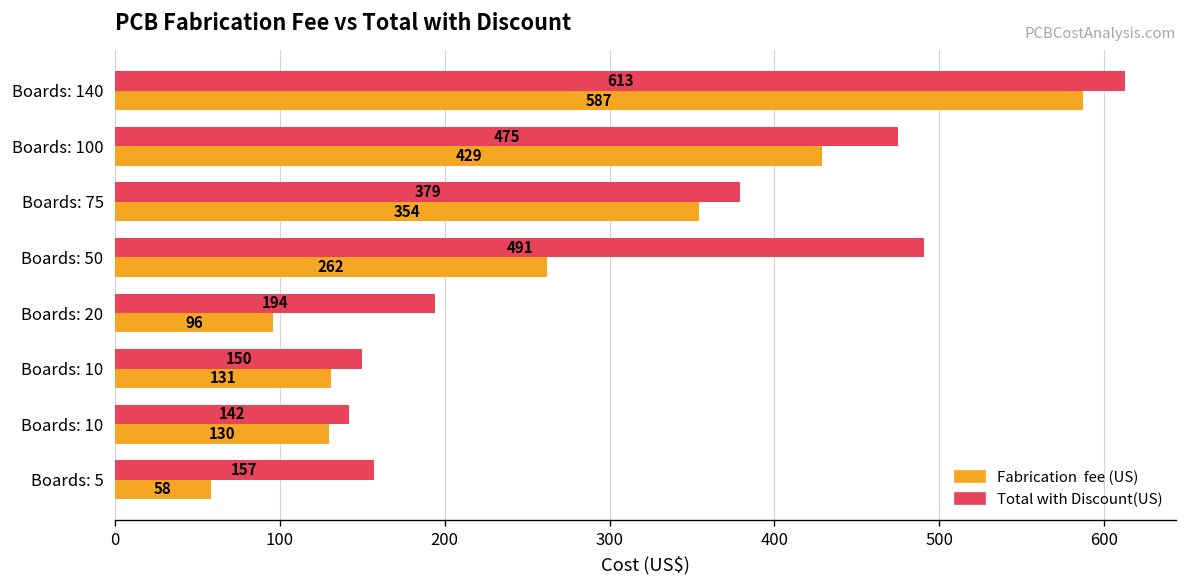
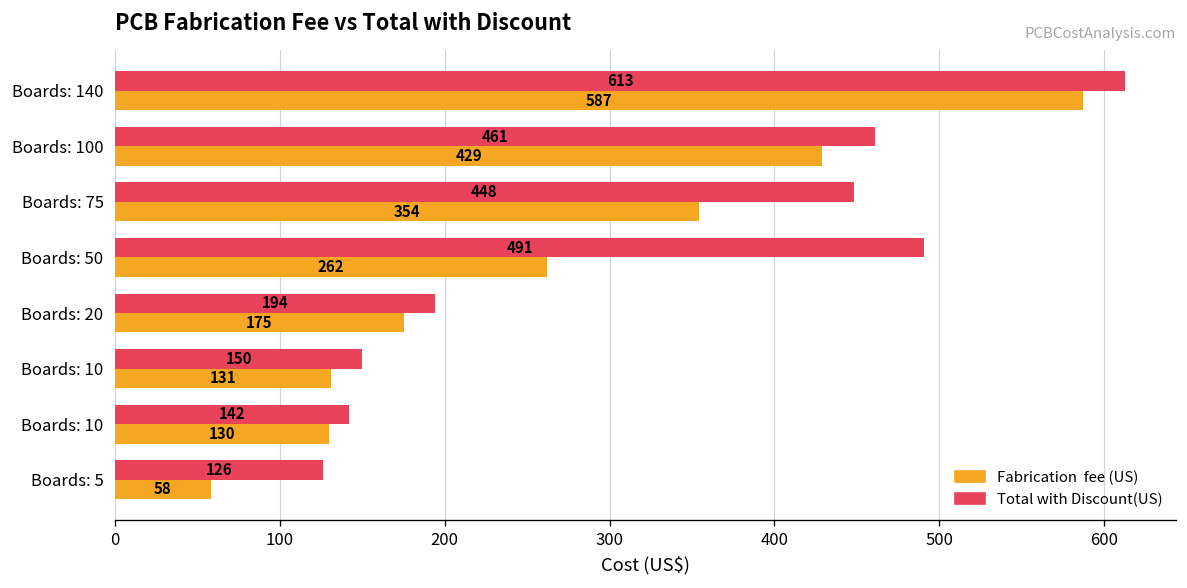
  {
    "Fabrication fee (US)": {
      "Boards: 140": 587,
      "Boards: 100": 429,
      "Boards: 75": 354,
      "Boards: 50": 262,
-     "Boards: 20": 96,
+     "Boards: 20": 175,
      "Boards: 5": 58
    },
    "Total with Discount(US)": {
      "Boards: 140": 613,
-     "Boards: 100": 475,
-     "Boards: 75": 379,
+     "Boards: 100": 461,
+     "Boards: 75": 448,
      "Boards: 50": 491,
      "Boards: 20": 194,
-     "Boards: 5": 157
+     "Boards: 5": 126
    }
  }
